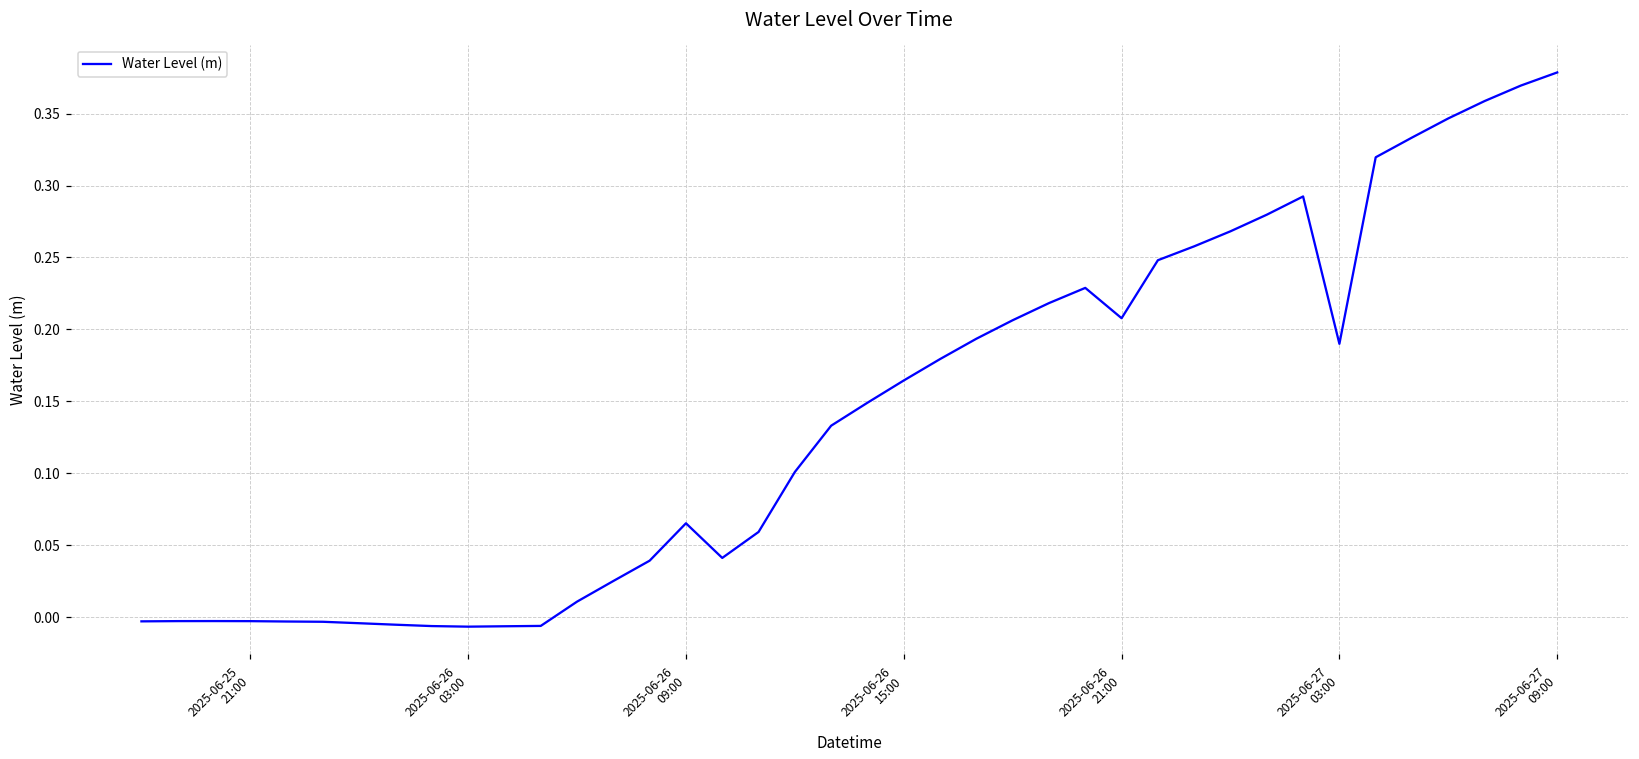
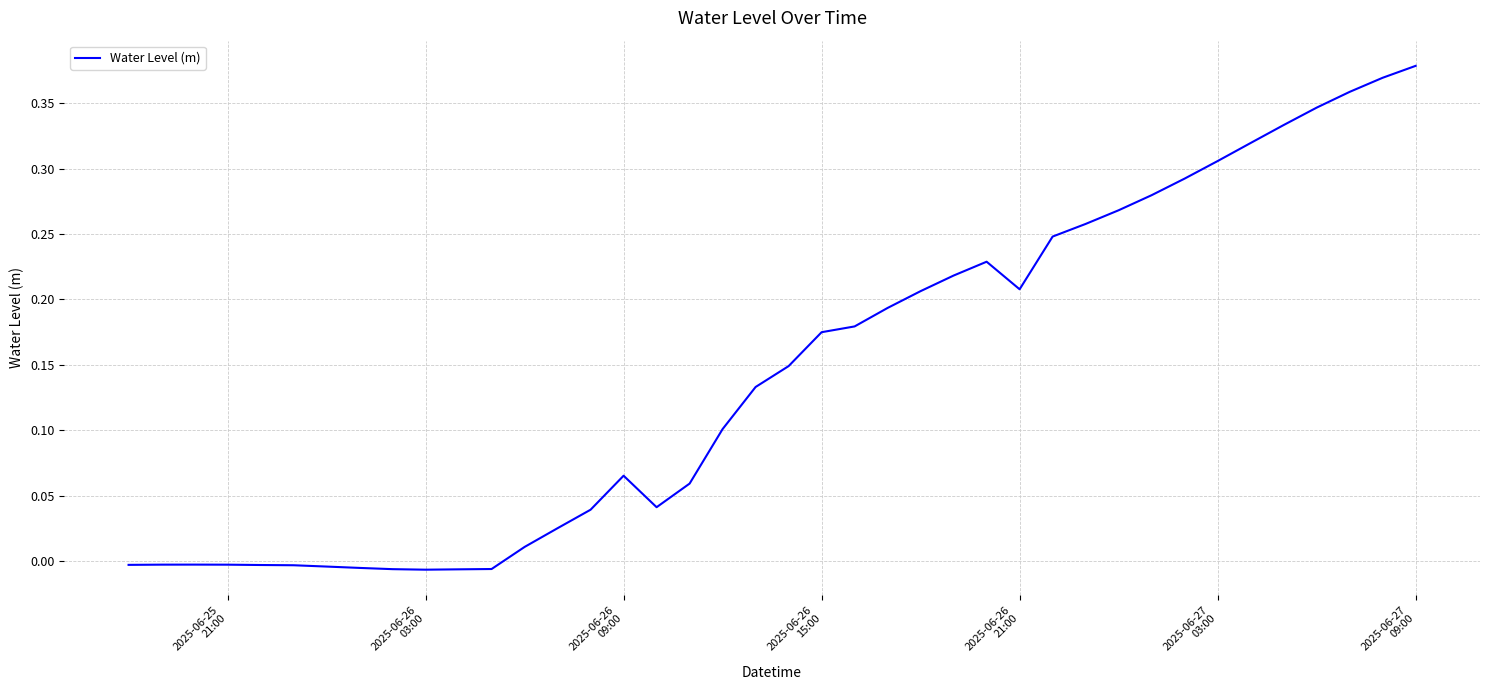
  {
    "2025-06-25 21:00": -0.003,
    "2025-06-26 03:00": -0.007,
    "2025-06-26 09:00": 0.065,
-   "2025-06-26 15:00": 0.164,
+   "2025-06-26 15:00": 0.175,
    "2025-06-26 21:00": 0.208,
-   "2025-06-27 03:00": 0.190,
+   "2025-06-27 03:00": 0.306,
    "2025-06-27 09:00": 0.379
  }
